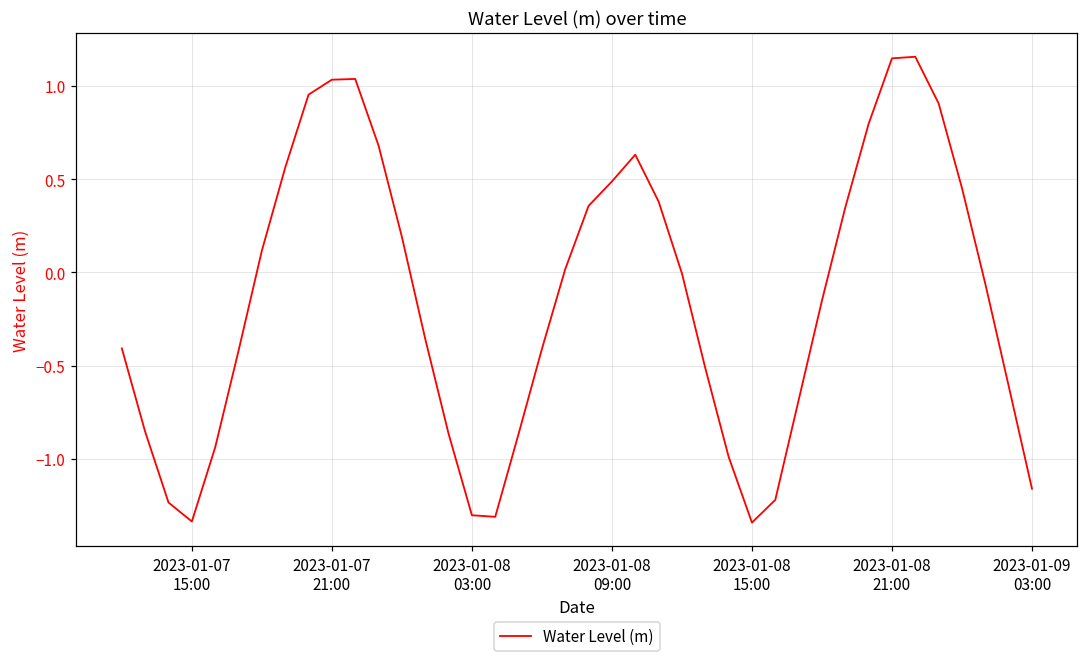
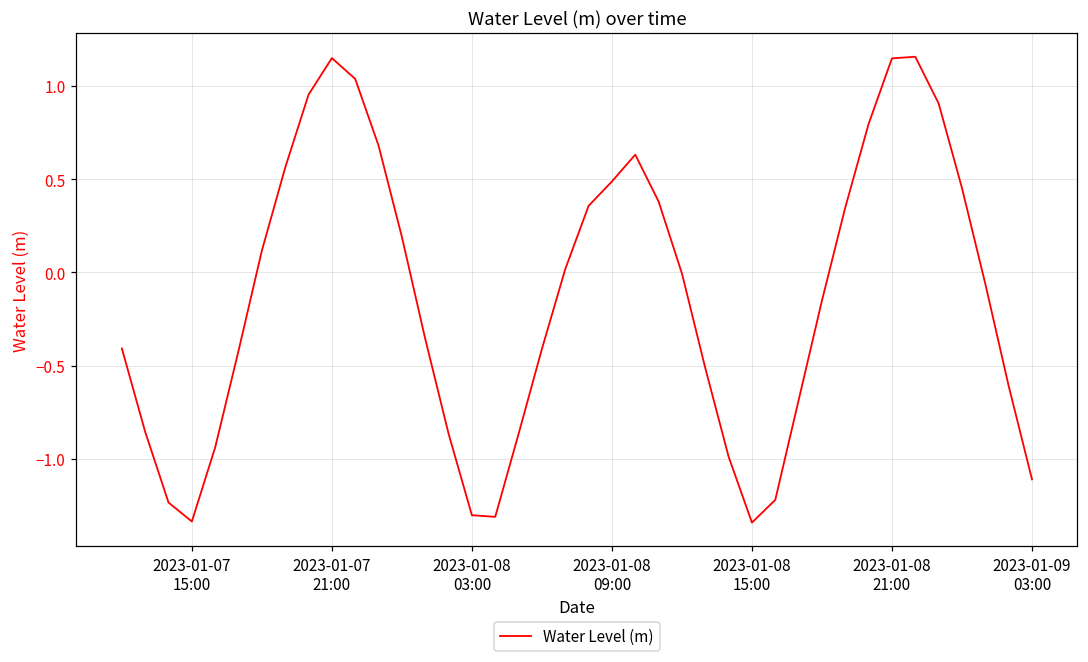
  {
    "2023-01-07 15:00": -1.34,
-   "2023-01-07 21:00": 1.03,
+   "2023-01-07 21:00": 1.15,
    "2023-01-08 03:00": -1.30,
    "2023-01-08 09:00": 0.49,
    "2023-01-08 15:00": -1.34,
    "2023-01-08 21:00": 1.15,
-   "2023-01-09 03:00": -1.16
+   "2023-01-09 03:00": -1.11
  }
